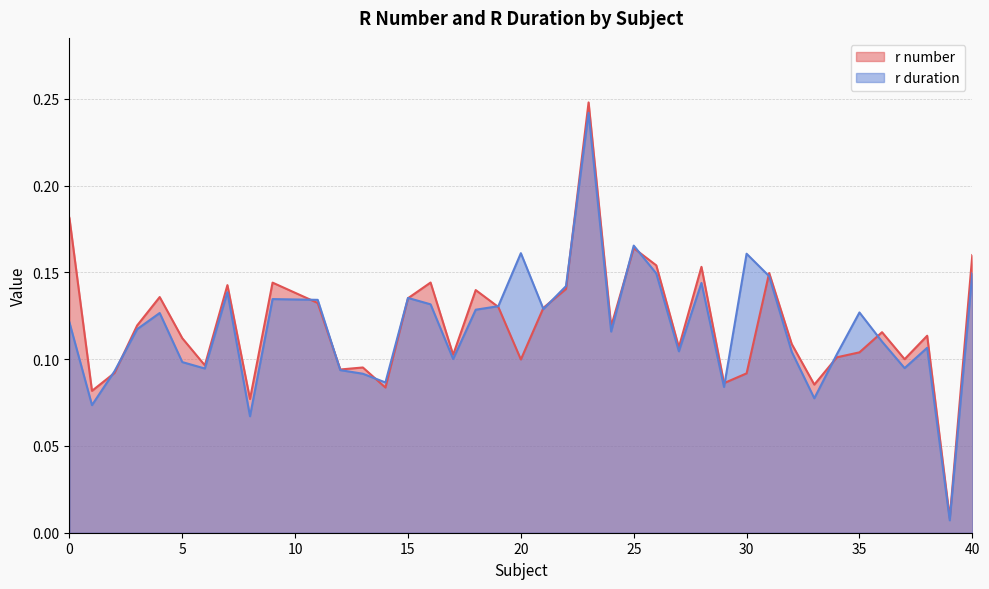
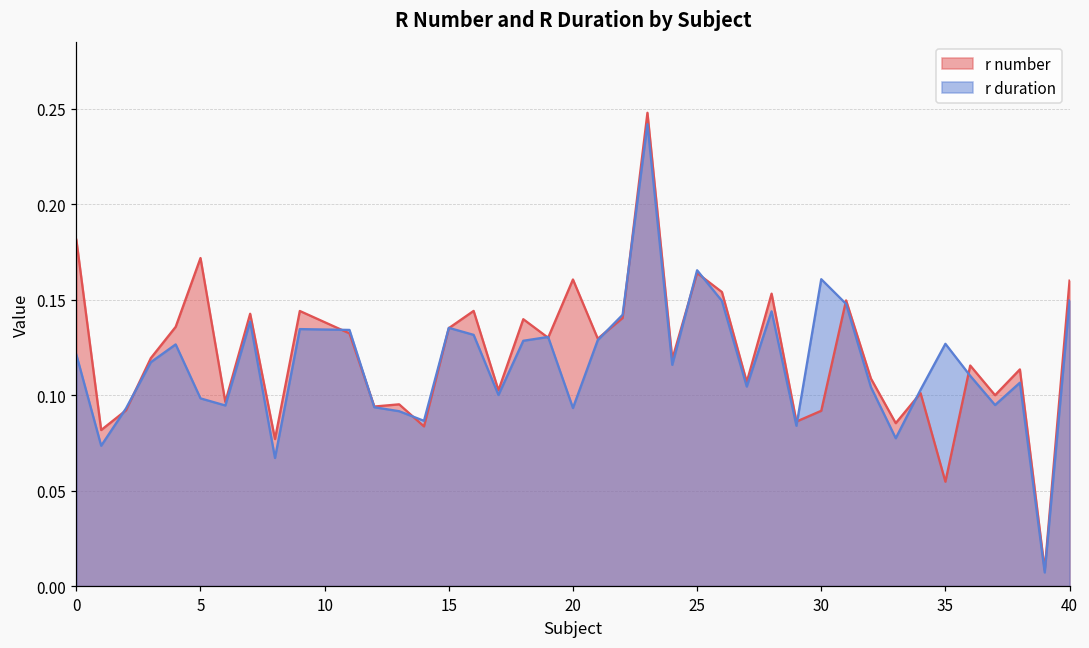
  {
    "r number": {
      "0": 0.181,
-     "5": 0.112,
-     "20": 0.100,
+     "5": 0.172,
+     "20": 0.161,
      "30": 0.092,
-     "35": 0.104,
+     "35": 0.055,
      "40": 0.160
    },
    "r duration": {
      "0": 0.121,
      "5": 0.098,
-     "20": 0.161,
+     "20": 0.093,
      "30": 0.161,
      "35": 0.127,
      "40": 0.150
    }
  }
